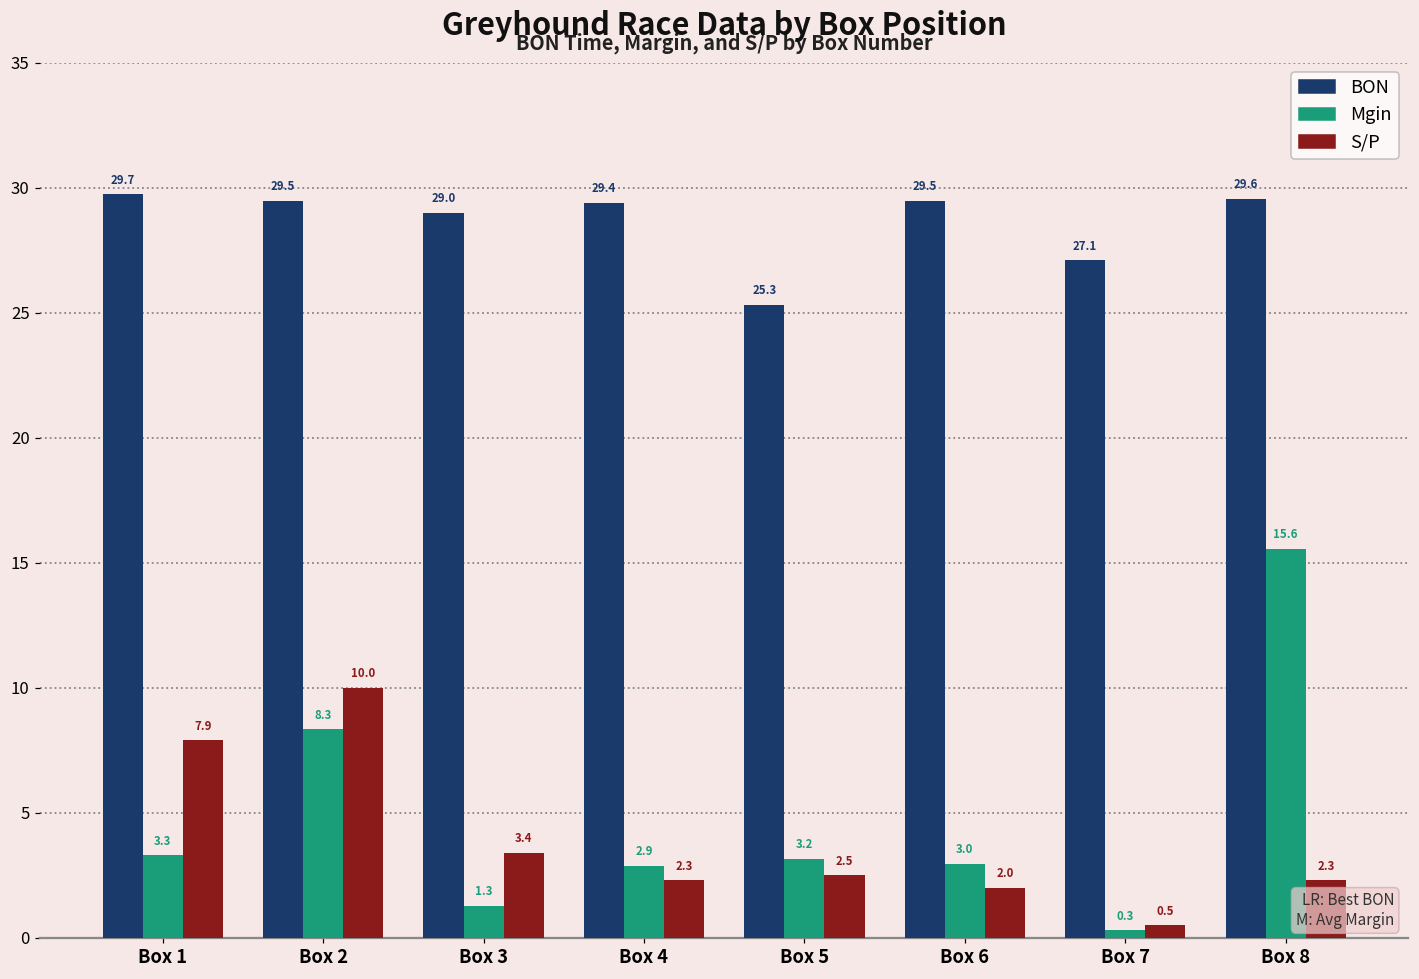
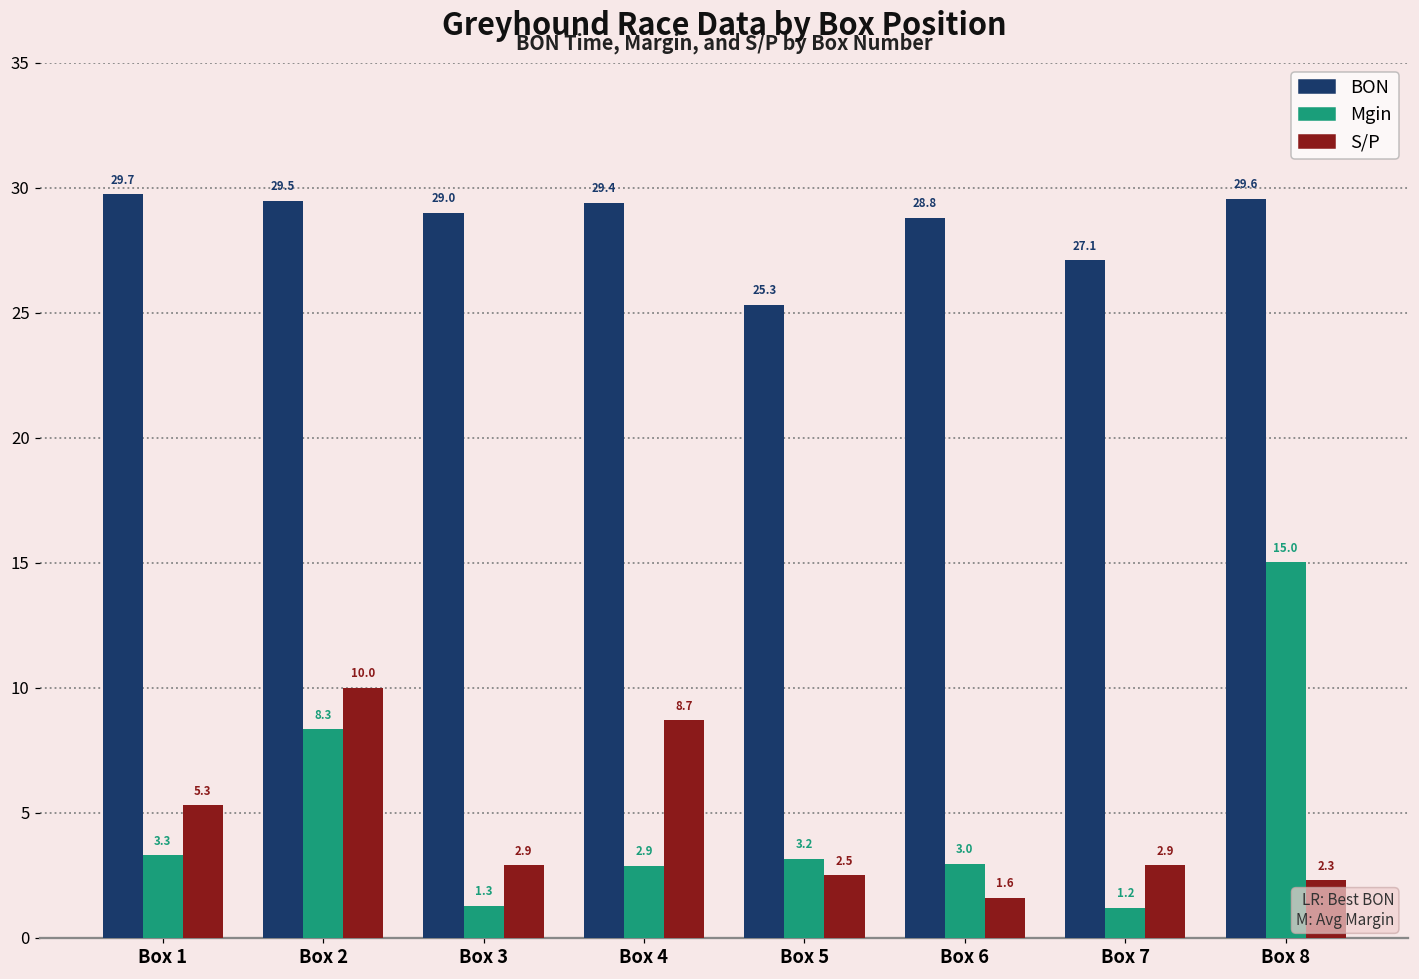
  {
    "BON": {
      "Box 1": 29.7,
      "Box 2": 29.5,
      "Box 3": 29.0,
      "Box 4": 29.4,
      "Box 5": 25.3,
-     "Box 6": 29.5,
+     "Box 6": 28.8,
      "Box 7": 27.1,
      "Box 8": 29.6
    },
    "Mgin": {
      "Box 1": 3.3,
      "Box 2": 8.3,
      "Box 3": 1.3,
      "Box 4": 2.9,
      "Box 5": 3.2,
      "Box 6": 3.0,
-     "Box 7": 0.3,
-     "Box 8": 15.6
+     "Box 7": 1.2,
+     "Box 8": 15.0
    },
    "S/P": {
-     "Box 1": 7.9,
+     "Box 1": 5.3,
      "Box 2": 10.0,
-     "Box 3": 3.4,
-     "Box 4": 2.3,
+     "Box 3": 2.9,
+     "Box 4": 8.7,
      "Box 5": 2.5,
-     "Box 6": 2.0,
-     "Box 7": 0.5,
+     "Box 6": 1.6,
+     "Box 7": 2.9,
      "Box 8": 2.3
    }
  }
